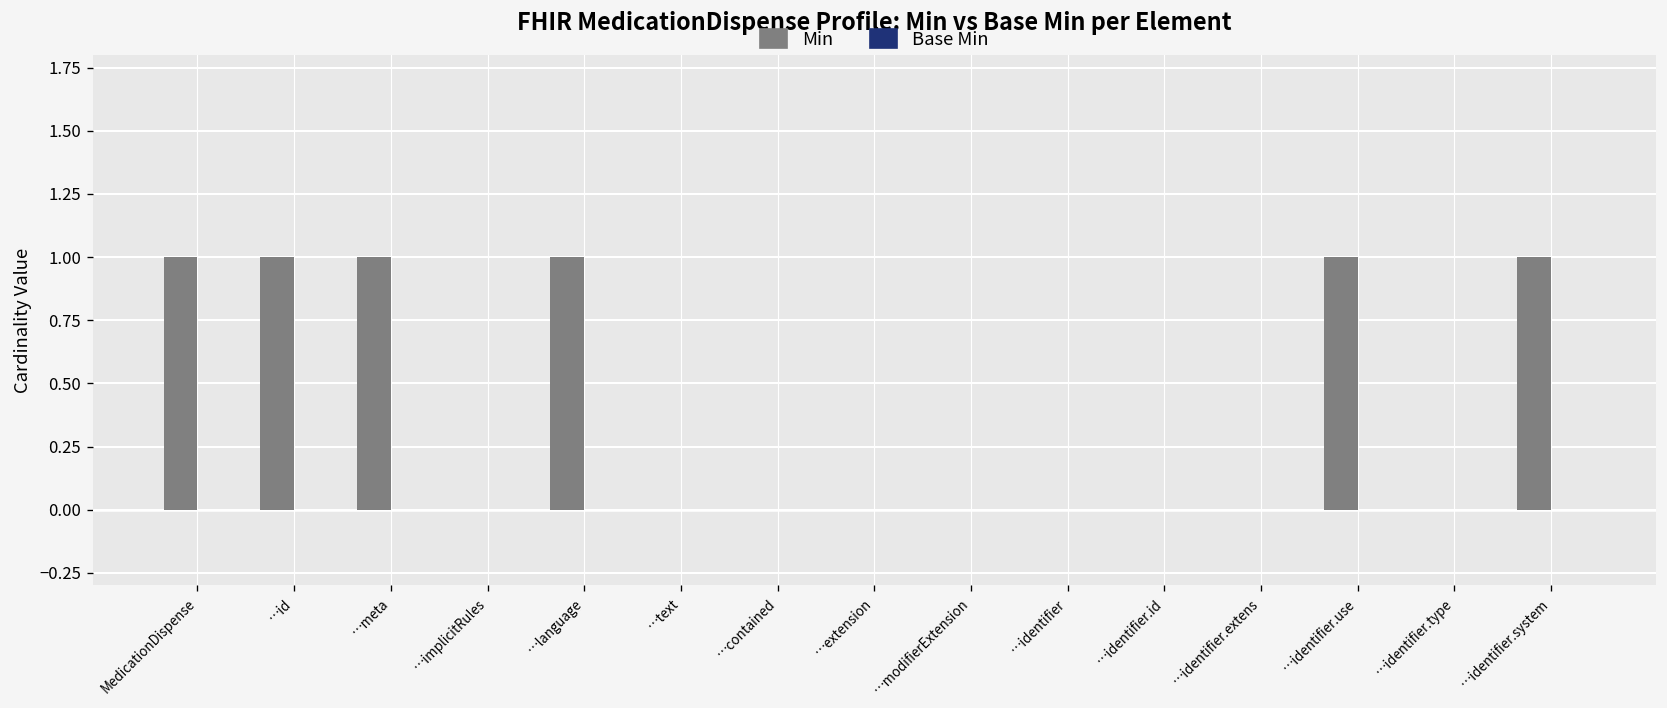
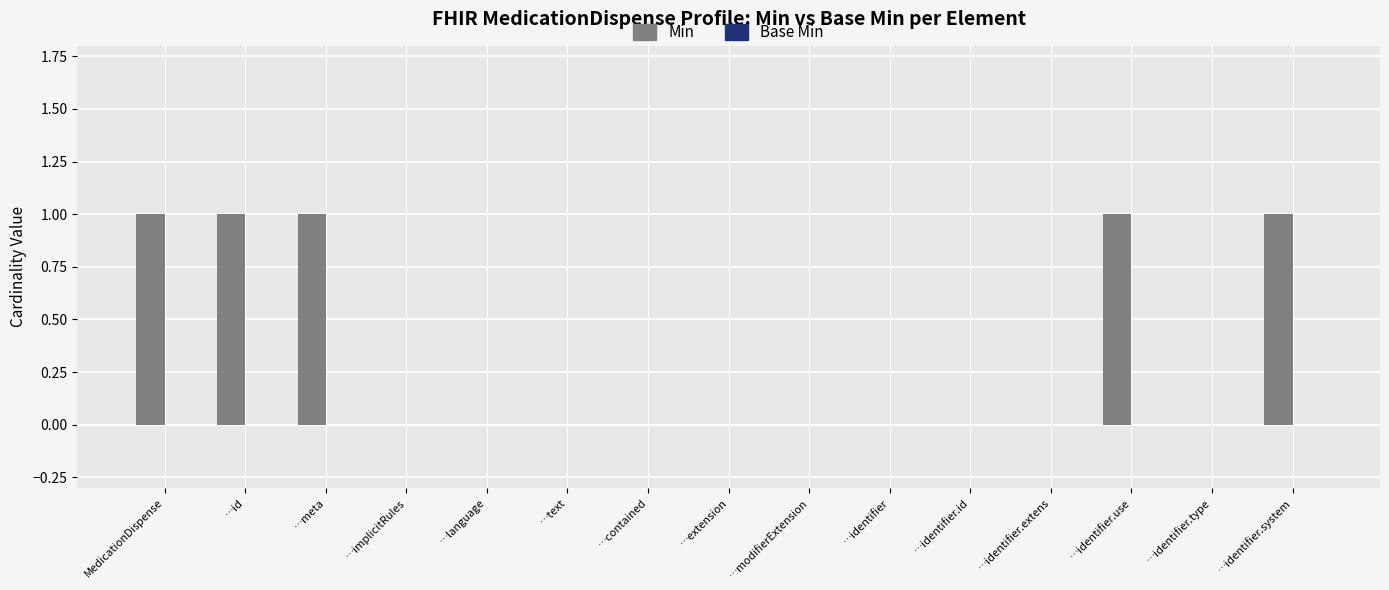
  {
    "Min": {
      "MedicationDispense": 1,
      "…id": 1,
      "…meta": 1,
      "…implicitRules": 0,
-     "…language": 1,
+     "…language": 0,
      "…text": 0,
      "…contained": 0,
      "…extension": 0,
      "…modifierExtension": 0,
      "…identifier": 0,
      "…identifier.id": 0,
      "…identifier.extens": 0,
      "…identifier.use": 1,
      "…identifier.type": 0,
      "…identifier.system": 1
    },
    "Base Min": {
      "MedicationDispense": 0,
      "…id": 0,
      "…meta": 0,
      "…implicitRules": 0,
      "…language": 0,
      "…text": 0,
      "…contained": 0,
      "…extension": 0,
      "…modifierExtension": 0,
      "…identifier": 0,
      "…identifier.id": 0,
      "…identifier.extens": 0,
      "…identifier.use": 0,
      "…identifier.type": 0,
      "…identifier.system": 0
    }
  }
